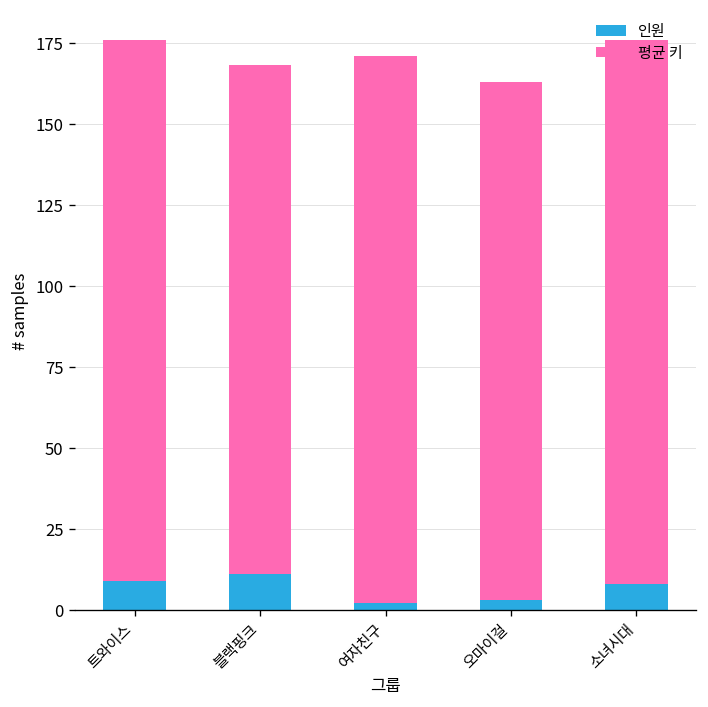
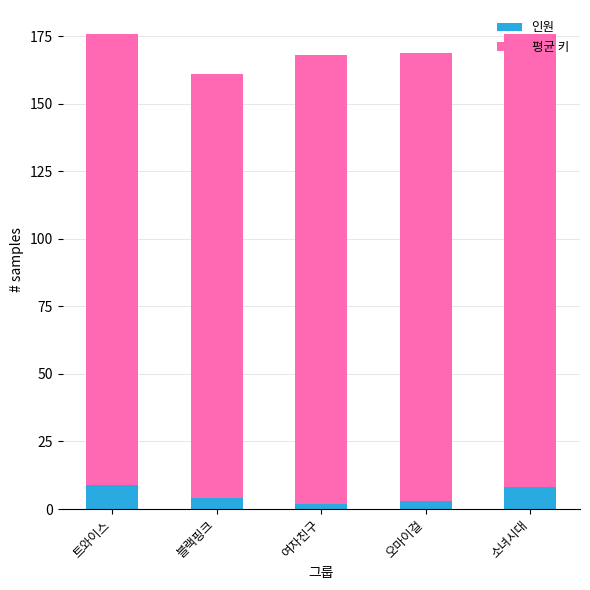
  {
    "인원": {
      "트와이스": 9,
-     "블랙핑크": 11,
+     "블랙핑크": 4,
      "여자친구": 2,
      "오마이걸": 3,
      "소녀시대": 8
    },
    "평균 키": {
      "트와이스": 167,
      "블랙핑크": 157,
-     "여자친구": 169,
-     "오마이걸": 160,
+     "여자친구": 166,
+     "오마이걸": 166,
      "소녀시대": 168
    }
  }
